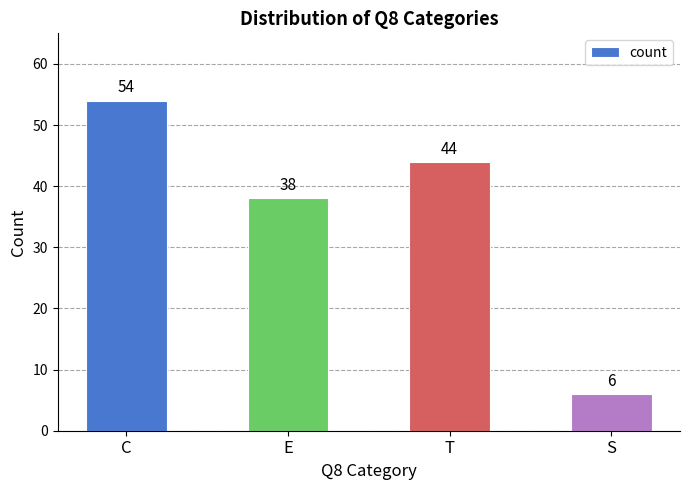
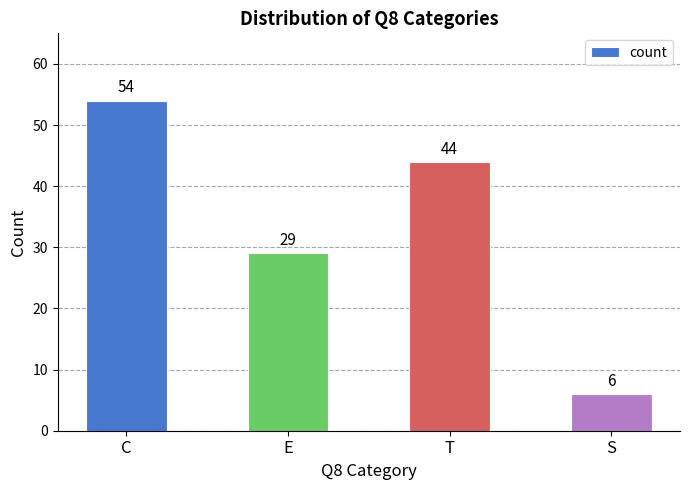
  {
    "C": 54,
-   "E": 38,
+   "E": 29,
    "T": 44,
    "S": 6
  }
